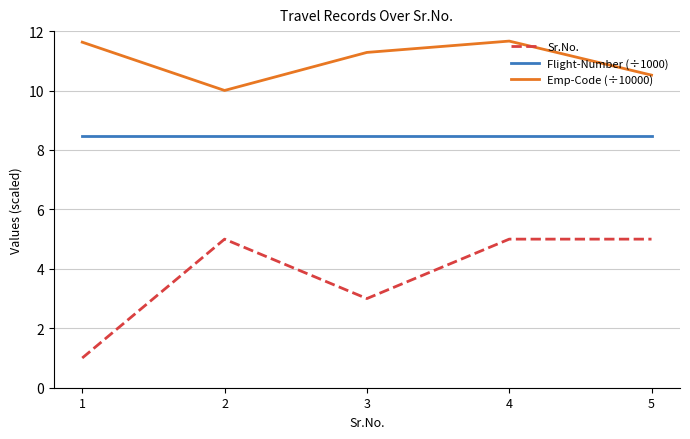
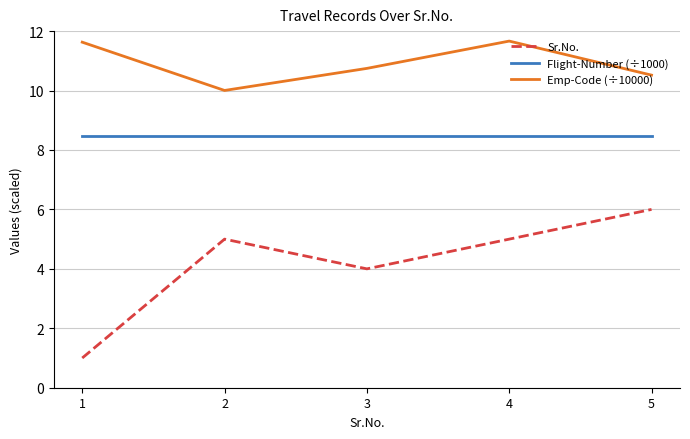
  {
    "Sr.No.": {
      "1": 1,
      "2": 5,
-     "3": 3,
+     "3": 4,
      "4": 5,
-     "5": 5
+     "5": 6
    },
    "Flight-Number (÷1000)": {
      "1": 8.5,
      "2": 8.5,
      "3": 8.5,
      "4": 8.5,
      "5": 8.5
    },
    "Emp-Code (÷10000)": {
      "1": 11.6,
      "2": 10.0,
-     "3": 11.3,
+     "3": 10.7,
      "4": 11.7,
      "5": 10.5
    }
  }
